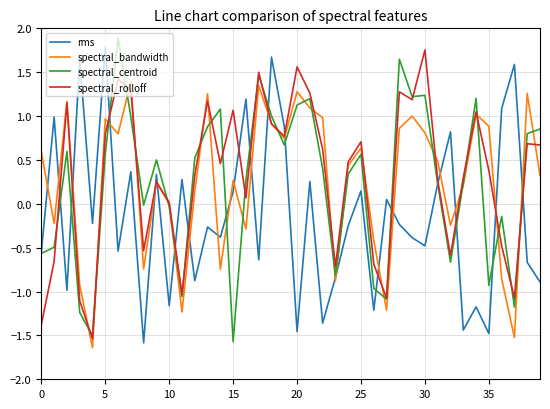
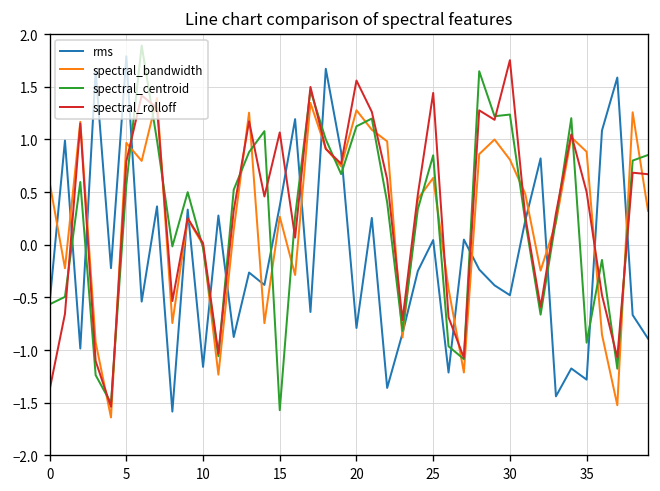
  {
    "rms": {
      "10": -1.2,
-     "15": 0.1,
-     "20": -1.5,
-     "25": 0.1,
+     "15": 0.4,
+     "20": -0.8,
+     "25": 0.0,
      "30": -0.5,
-     "35": -1.5
+     "35": -1.3
    },
    "spectral_bandwidth": {
      "0": 0.6,
      "5": 1.0,
      "15": 0.3,
      "20": 1.3,
      "25": 0.6,
      "30": 0.8,
      "35": 0.9
    },
    "spectral_centroid": {
      "5": 0.6,
      "15": -1.6,
      "20": 1.1,
-     "25": 0.6,
+     "25": 0.8,
      "30": 1.2,
      "35": -0.9
    },
    "spectral_rolloff": {
      "0": -1.4,
      "5": 0.8,
      "15": 1.1,
      "20": 1.6,
-     "25": 0.7,
+     "25": 1.4,
      "30": 1.8,
-     "35": 0.4
+     "35": 0.5
    }
  }
